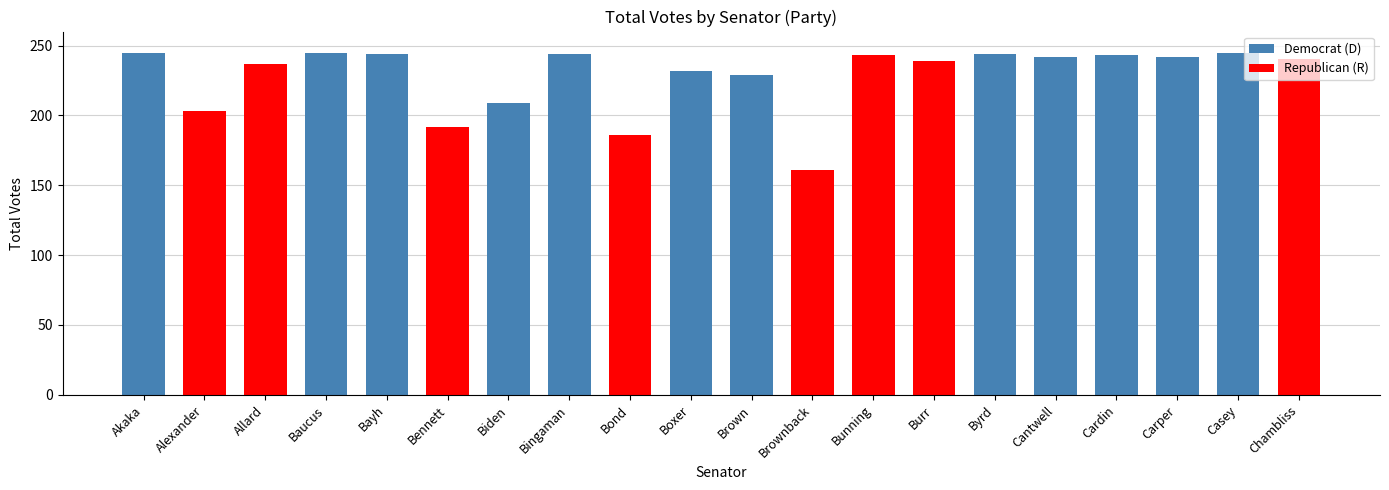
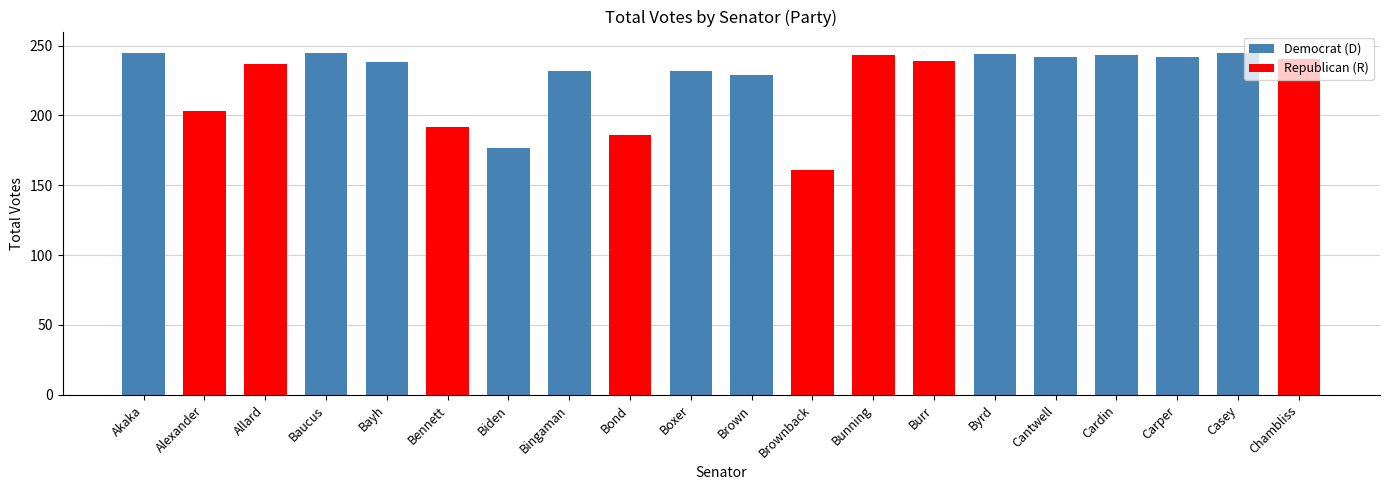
  {
    "Akaka": 245,
    "Alexander": 203,
    "Allard": 237,
    "Baucus": 245,
-   "Bayh": 244,
+   "Bayh": 238,
    "Bennett": 192,
-   "Biden": 209,
-   "Bingaman": 244,
+   "Biden": 177,
+   "Bingaman": 232,
    "Bond": 186,
    "Boxer": 232,
    "Brown": 229,
    "Brownback": 161,
    "Bunning": 243,
    "Burr": 239,
    "Byrd": 244,
    "Cantwell": 242,
    "Cardin": 243,
    "Carper": 242,
    "Casey": 245
  }
